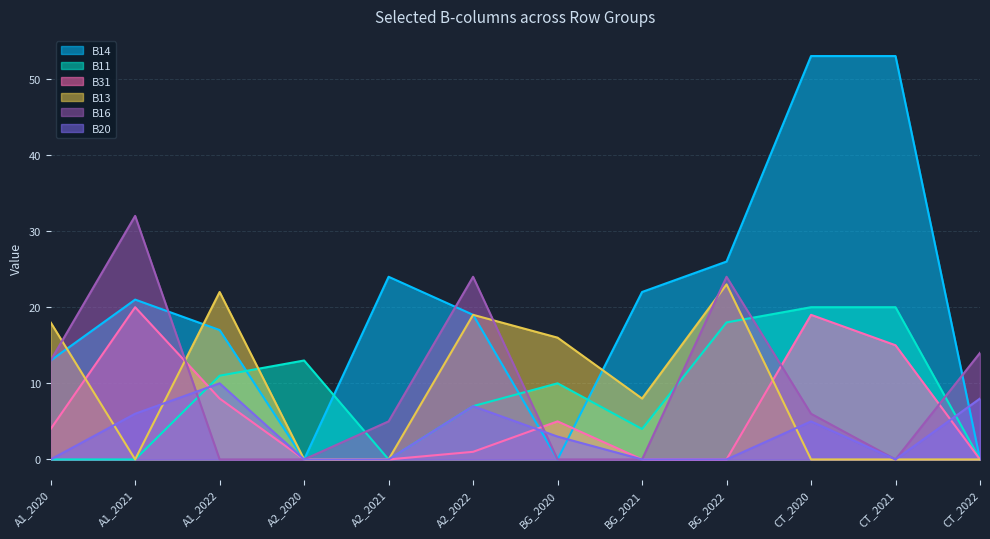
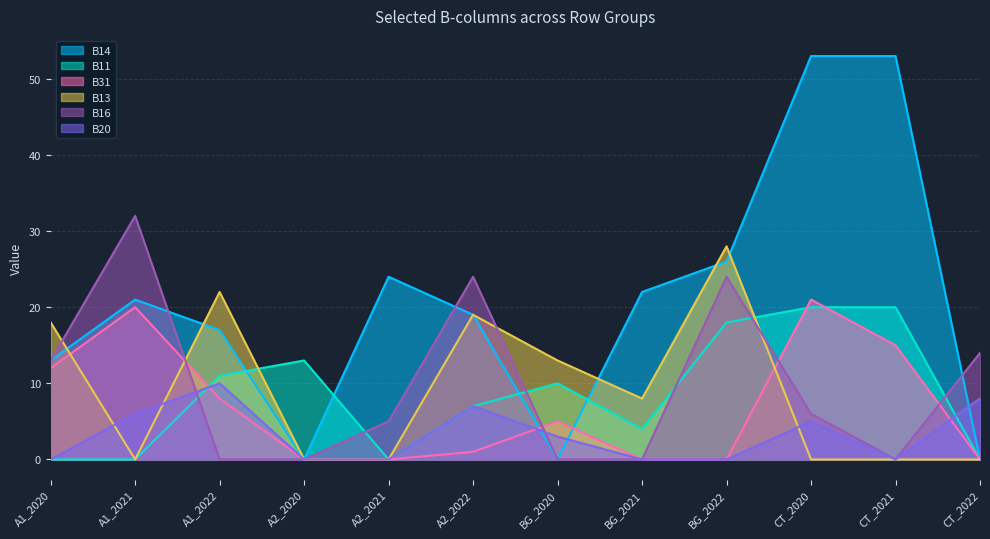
  {
    "B31": {
-     "A1_2020": 4,
+     "A1_2020": 12,
      "A1_2021": 20,
      "A1_2022": 8,
      "A2_2022": 1,
      "BG_2020": 5,
-     "CT_2020": 19,
+     "CT_2020": 21,
      "CT_2021": 15
    },
    "B13": {
      "A1_2020": 18,
      "A1_2022": 22,
-     "BG_2020": 16,
+     "BG_2020": 13,
      "BG_2021": 8,
-     "BG_2022": 23,
+     "BG_2022": 28,
      "CT_2020": 0
    }
  }
